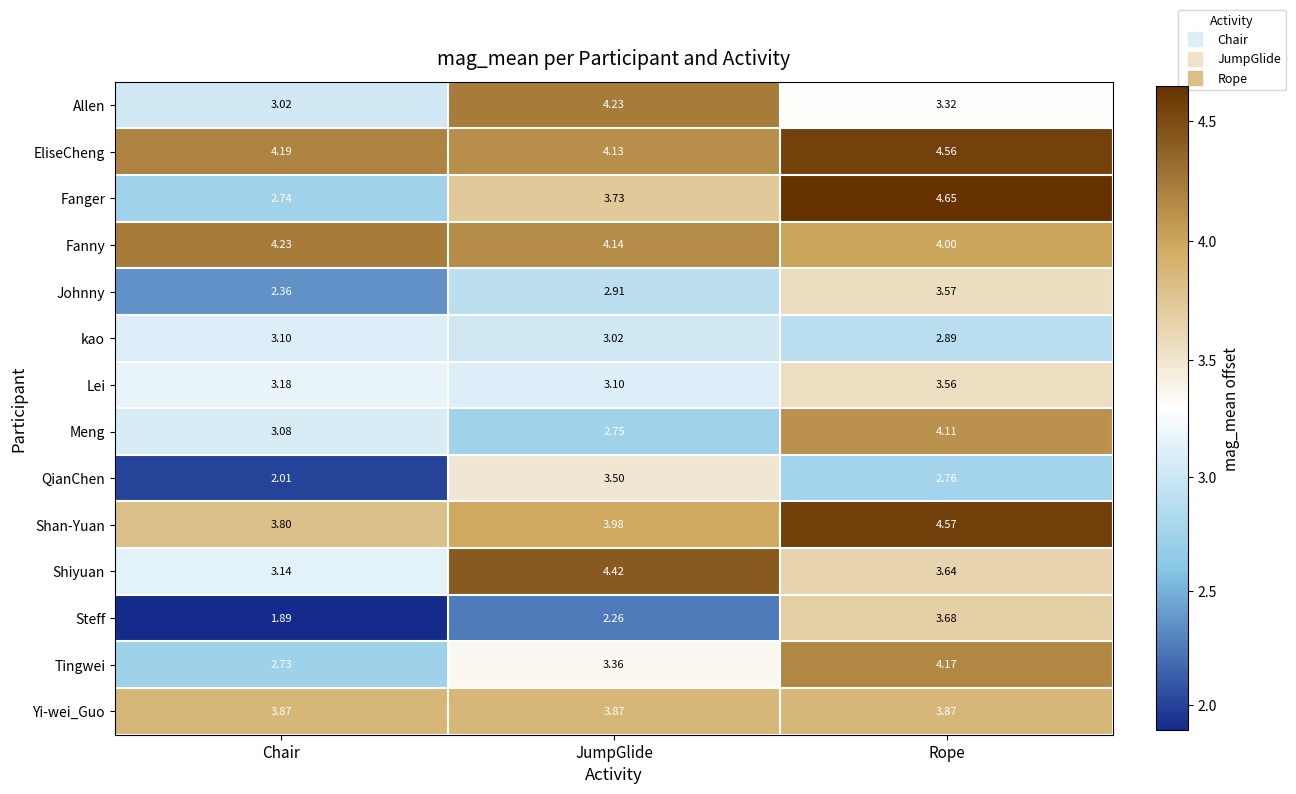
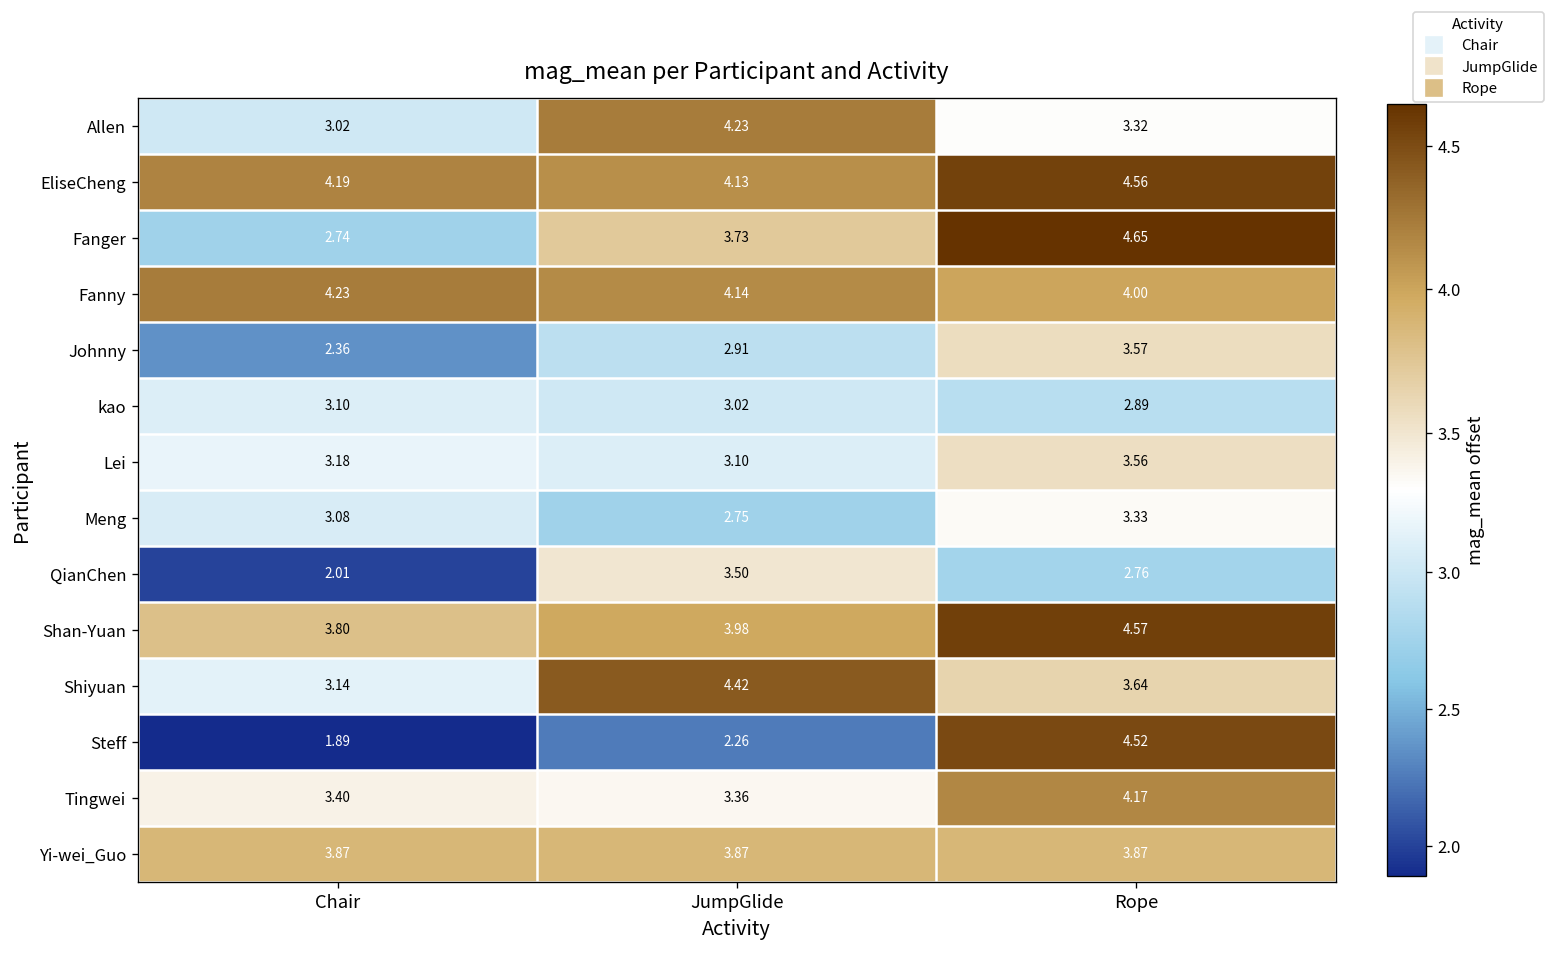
  {
    "Allen": {
      "Chair": 3.02,
      "JumpGlide": 4.23,
      "Rope": 3.32
    },
    "EliseCheng": {
      "Chair": 4.19,
      "JumpGlide": 4.13,
      "Rope": 4.56
    },
    "Fanger": {
      "Chair": 2.74,
      "JumpGlide": 3.73,
      "Rope": 4.65
    },
    "Fanny": {
      "Chair": 4.23,
      "JumpGlide": 4.14,
      "Rope": 4.00
    },
    "Johnny": {
      "Chair": 2.36,
      "JumpGlide": 2.91,
      "Rope": 3.57
    },
    "kao": {
      "Chair": 3.10,
      "JumpGlide": 3.02,
      "Rope": 2.89
    },
    "Lei": {
      "Chair": 3.18,
      "JumpGlide": 3.10,
      "Rope": 3.56
    },
    "Meng": {
      "Chair": 3.08,
      "JumpGlide": 2.75,
-     "Rope": 4.11
+     "Rope": 3.33
    },
    "QianChen": {
      "Chair": 2.01,
      "JumpGlide": 3.50,
      "Rope": 2.76
    },
    "Shan-Yuan": {
      "Chair": 3.80,
      "JumpGlide": 3.98,
      "Rope": 4.57
    },
    "Shiyuan": {
      "Chair": 3.14,
      "JumpGlide": 4.42,
      "Rope": 3.64
    },
    "Steff": {
      "Chair": 1.89,
      "JumpGlide": 2.26,
-     "Rope": 3.68
+     "Rope": 4.52
    },
    "Tingwei": {
-     "Chair": 2.73,
+     "Chair": 3.40,
      "JumpGlide": 3.36,
      "Rope": 4.17
    },
    "Yi-wei_Guo": {
      "Chair": 3.87,
      "JumpGlide": 3.87,
      "Rope": 3.87
    }
  }
